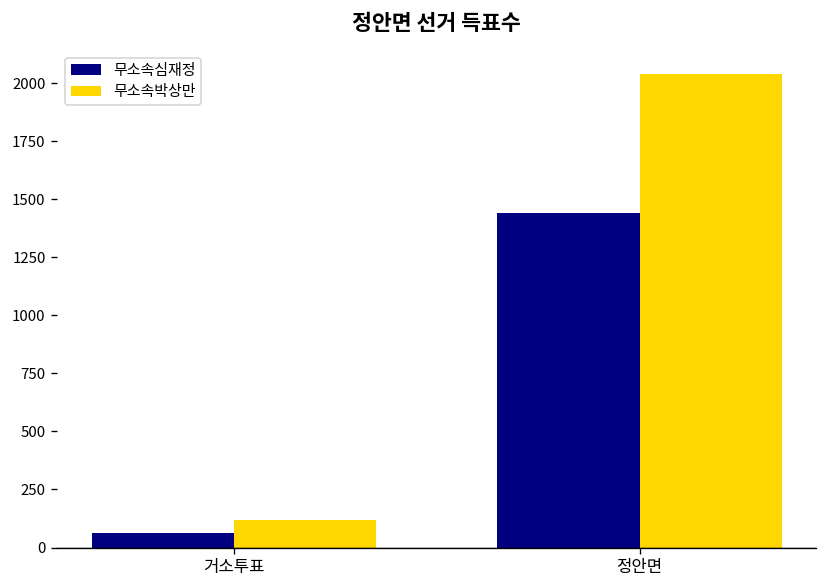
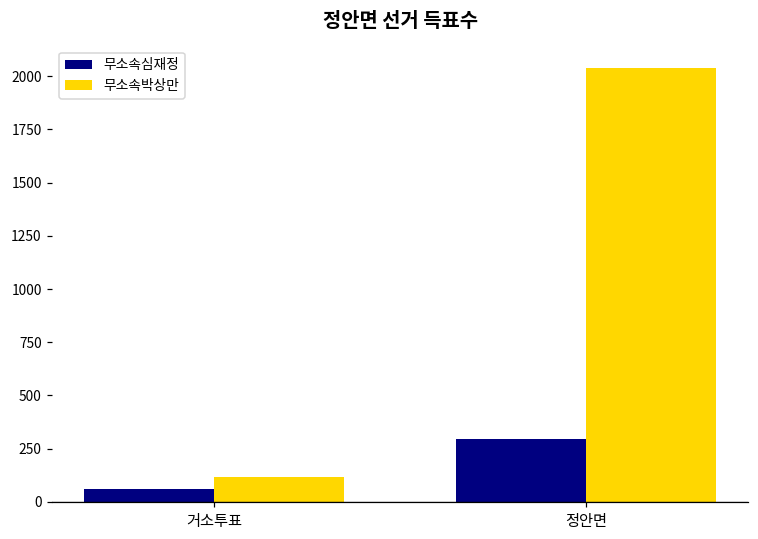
  {
    "무소속심재정": {
      "거소투표": 60,
-     "정안면": 1440
+     "정안면": 300
    },
    "무소속박상만": {
      "거소투표": 120,
      "정안면": 2040
    }
  }
